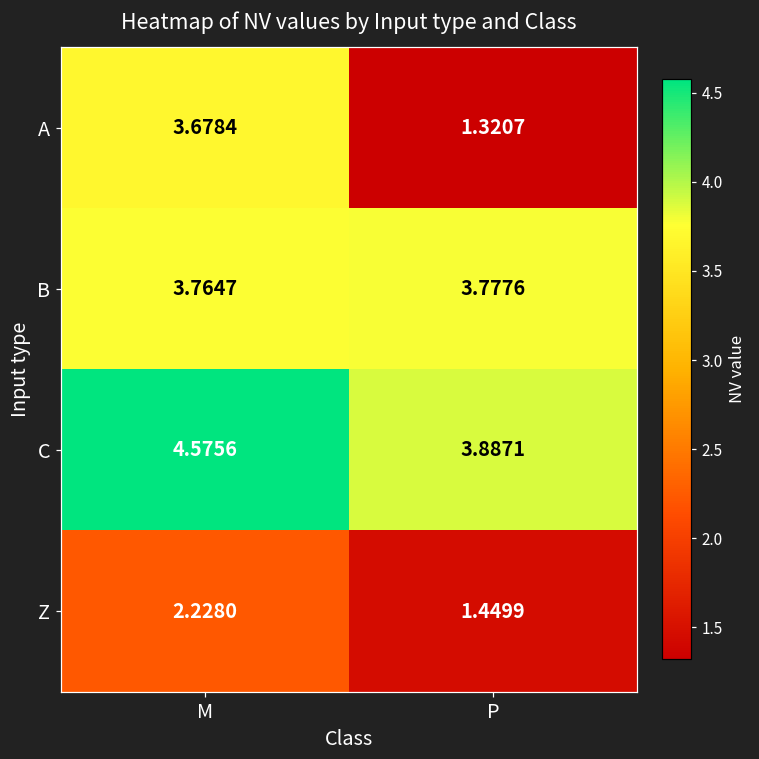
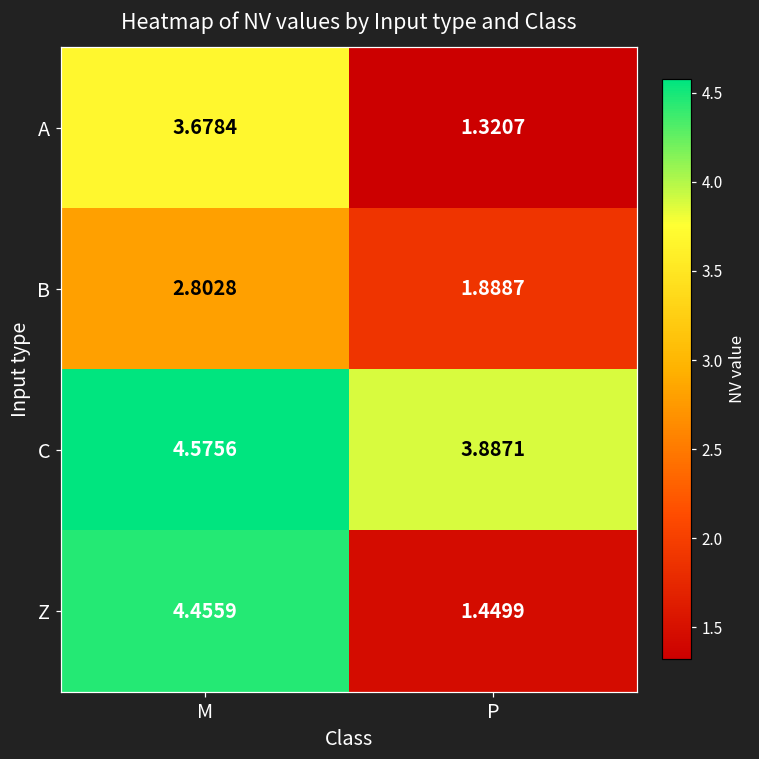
  {
    "A": {
      "M": 3.6784,
      "P": 1.3207
    },
    "B": {
-     "M": 3.7647,
-     "P": 3.7776
+     "M": 2.8028,
+     "P": 1.8887
    },
    "C": {
      "M": 4.5756,
      "P": 3.8871
    },
    "Z": {
-     "M": 2.2280,
+     "M": 4.4559,
      "P": 1.4499
    }
  }
